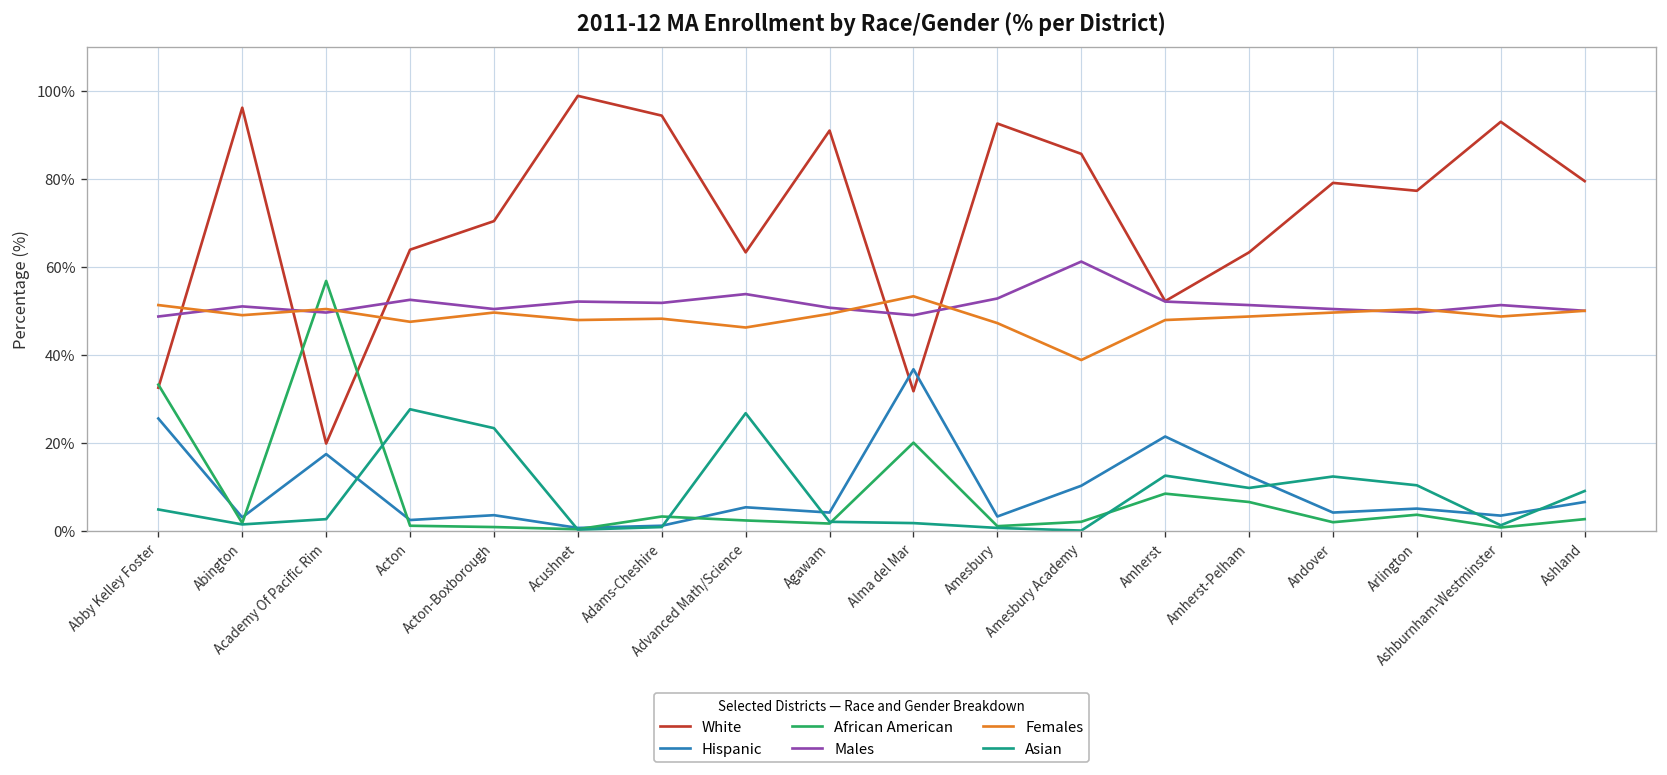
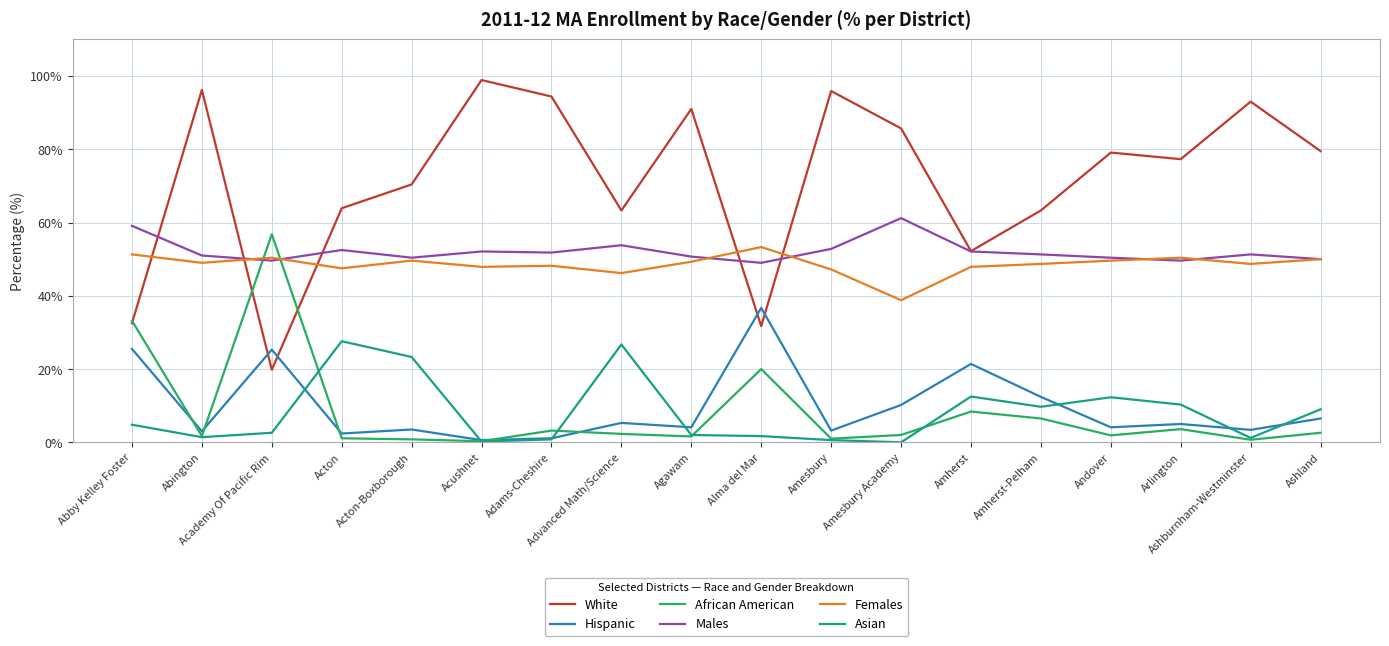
  {
    "White": {
      "Abington": "96%",
      "Academy Of Pacific Rim": "20%",
      "Acton": "64%",
      "Acton-Boxborough": "70%",
      "Acushnet": "99%",
      "Adams-Cheshire": "94%",
      "Advanced Math/Science": "63%",
      "Agawam": "91%",
      "Alma del Mar": "32%",
-     "Amesbury": "93%",
+     "Amesbury": "96%",
      "Amesbury Academy": "86%",
      "Amherst-Pelham": "63%",
      "Andover": "79%",
      "Arlington": "77%",
      "Ashburnham-Westminster": "93%",
      "Ashland": "80%"
    },
    "Hispanic": {
      "Abby Kelley Foster": "26%",
      "Abington": "3%",
-     "Academy Of Pacific Rim": "17%",
+     "Academy Of Pacific Rim": "25%",
      "Acton": "2%",
      "Acton-Boxborough": "4%",
      "Advanced Math/Science": "5%",
      "Agawam": "4%",
      "Alma del Mar": "37%",
      "Amesbury": "3%",
      "Amesbury Academy": "10%",
      "Amherst": "21%",
      "Amherst-Pelham": "12%",
      "Andover": "4%",
      "Arlington": "5%",
      "Ashburnham-Westminster": "3%",
      "Ashland": "7%"
    },
    "Males": {
-     "Abby Kelley Foster": "49%",
+     "Abby Kelley Foster": "59%",
      "Abington": "51%",
      "Academy Of Pacific Rim": "50%",
      "Acton": "53%",
      "Acton-Boxborough": "50%",
      "Acushnet": "52%",
      "Adams-Cheshire": "52%",
      "Advanced Math/Science": "54%",
      "Agawam": "51%",
      "Alma del Mar": "49%",
      "Amesbury": "53%",
      "Amesbury Academy": "61%",
      "Amherst-Pelham": "51%",
      "Andover": "50%",
      "Arlington": "50%",
      "Ashburnham-Westminster": "51%"
    },
    "Females": {
      "Abby Kelley Foster": "51%",
      "Abington": "49%",
      "Academy Of Pacific Rim": "50%",
      "Acton": "48%",
      "Acton-Boxborough": "50%",
      "Acushnet": "48%",
      "Adams-Cheshire": "48%",
      "Advanced Math/Science": "46%",
      "Agawam": "49%",
      "Alma del Mar": "53%",
      "Amesbury": "47%",
      "Amesbury Academy": "39%",
      "Amherst": "48%",
      "Amherst-Pelham": "49%",
      "Andover": "50%",
      "Arlington": "50%",
      "Ashburnham-Westminster": "49%"
    }
  }
